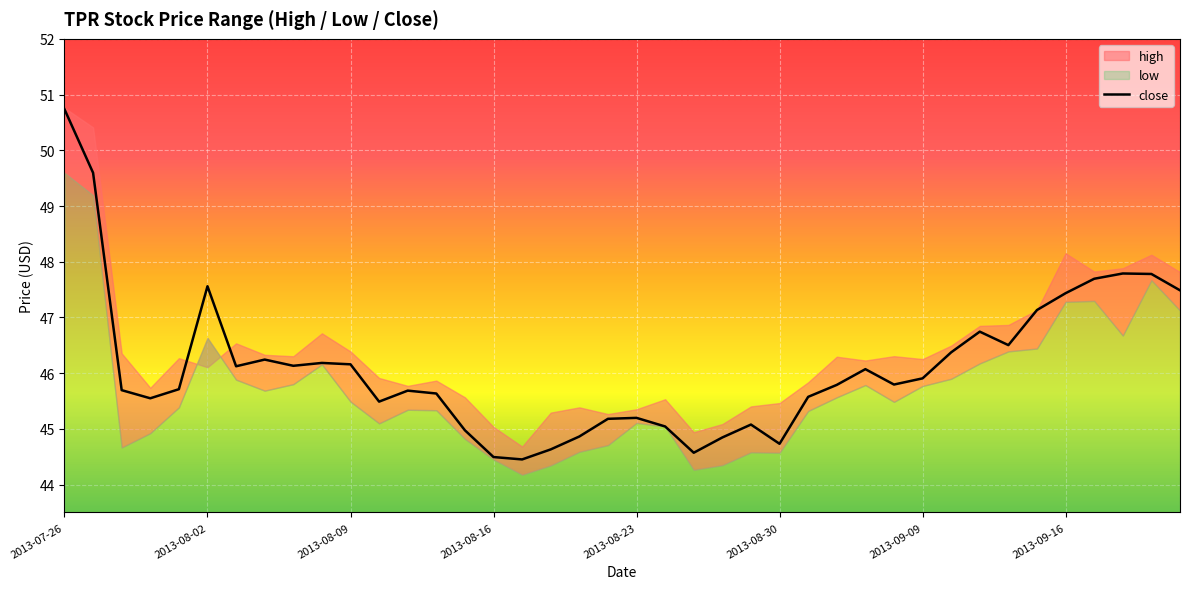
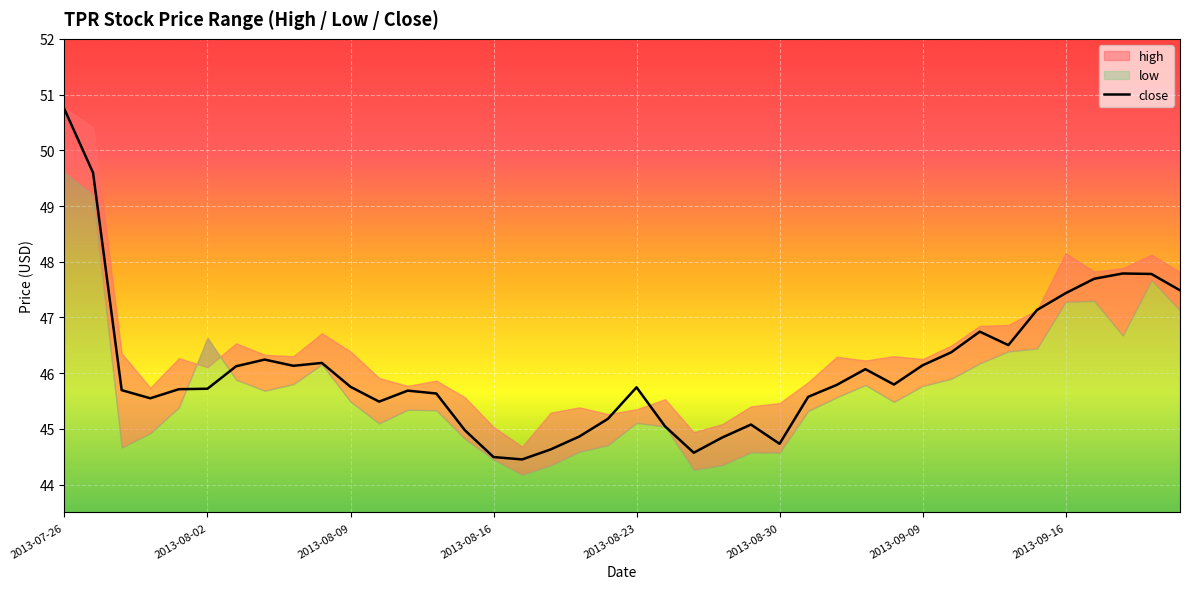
  {
    "close": {
-     "2013-08-02": 47.6,
-     "2013-08-09": 46.2,
-     "2013-08-23": 45.2,
+     "2013-08-02": 45.7,
+     "2013-08-09": 45.8,
+     "2013-08-23": 45.7,
      "2013-08-30": 44.7,
-     "2013-09-09": 45.9,
+     "2013-09-09": 46.1,
      "2013-09-16": 47.4
    },
    "low": {
      "2013-07-26": 49.6,
      "2013-08-09": 45.5,
      "2013-08-23": 45.1,
      "2013-08-30": 44.6,
      "2013-09-09": 45.8,
      "2013-09-16": 47.3
    }
  }
